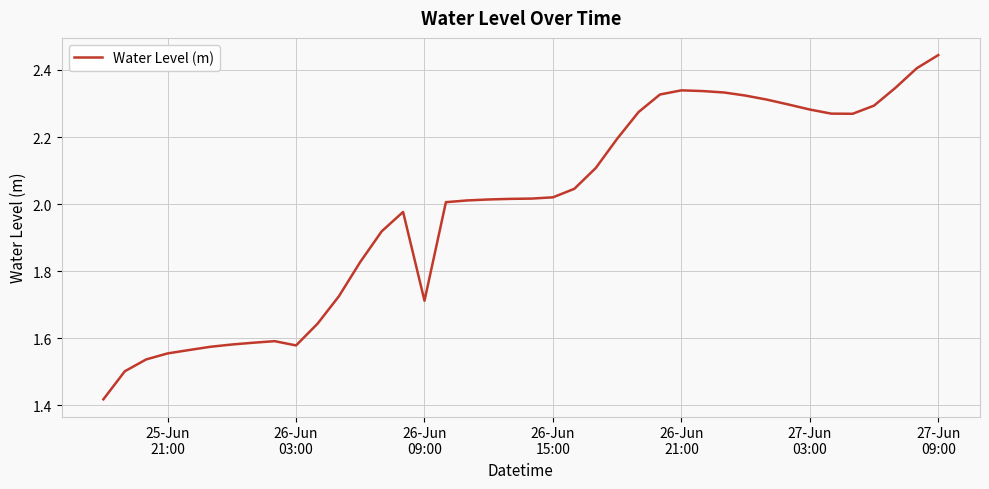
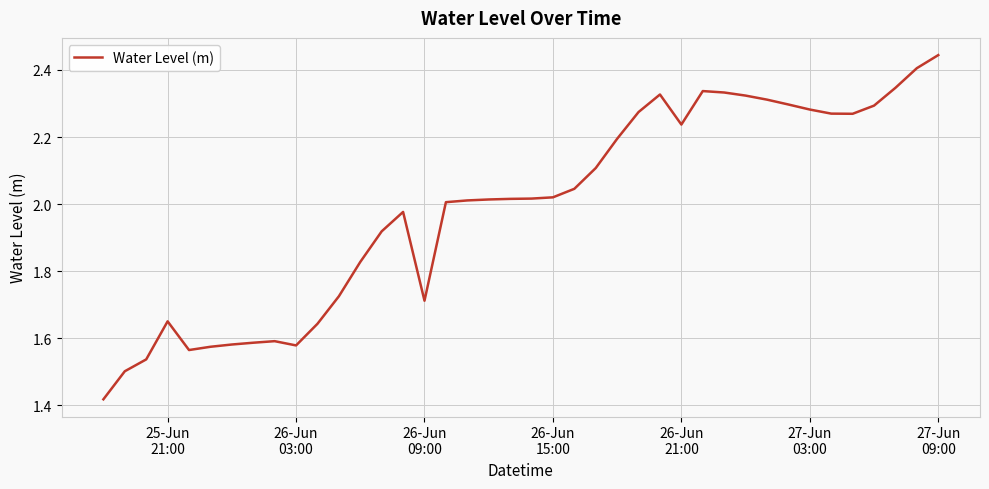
  {
-   "25-Jun 21:00": 1.55,
+   "25-Jun 21:00": 1.65,
    "26-Jun 03:00": 1.58,
    "26-Jun 09:00": 1.71,
    "26-Jun 15:00": 2.02,
-   "26-Jun 21:00": 2.34,
+   "26-Jun 21:00": 2.24,
    "27-Jun 03:00": 2.28,
    "27-Jun 09:00": 2.44
  }
